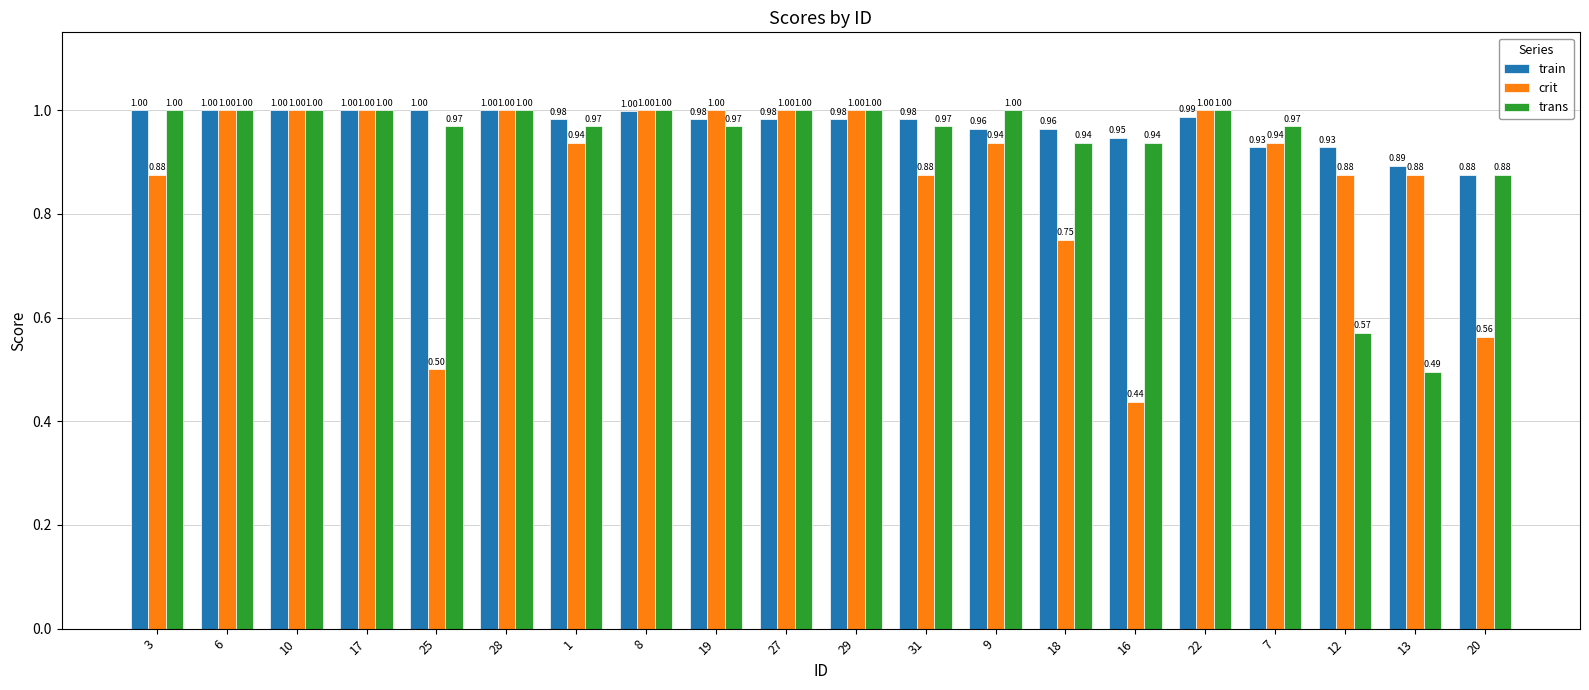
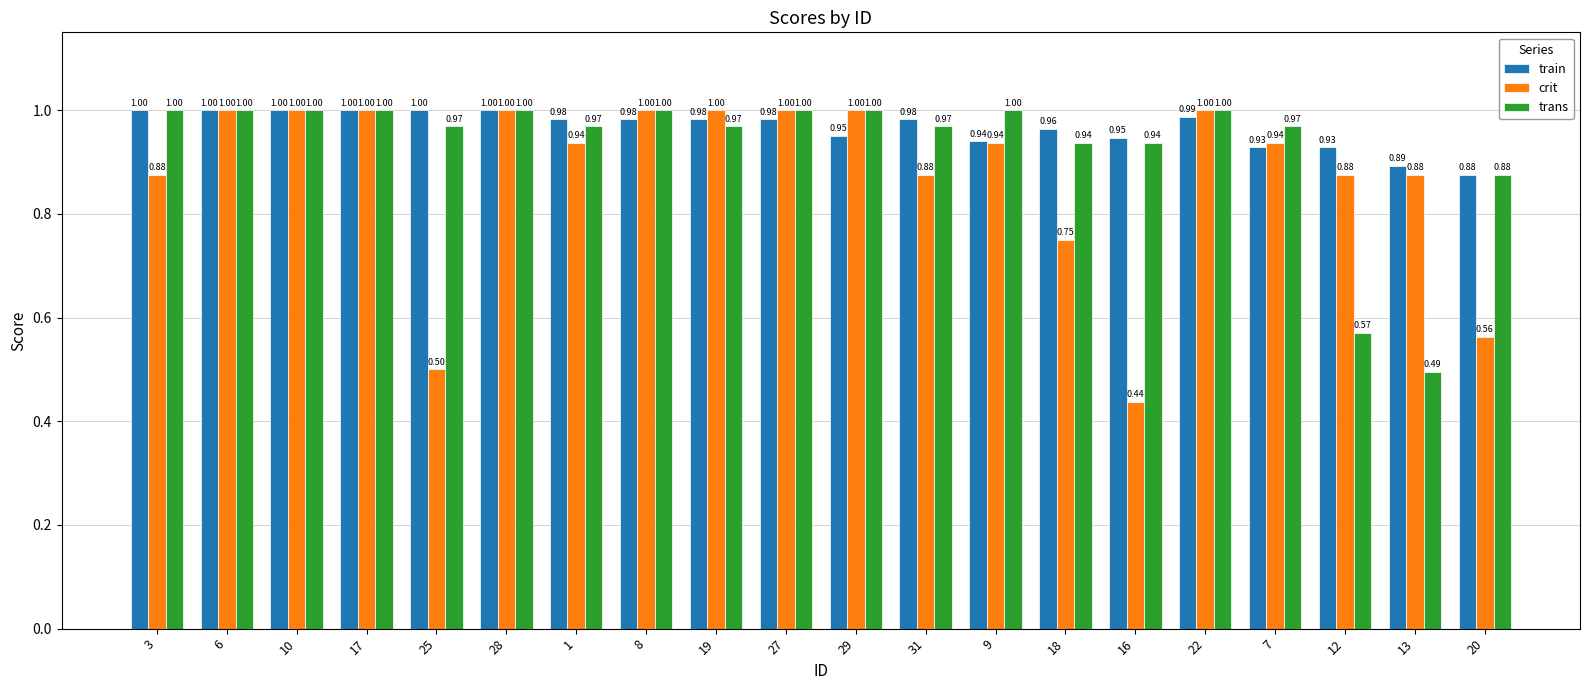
  {
    "train": {
      "3": 1.00,
      "6": 1.00,
      "10": 1.00,
      "17": 1.00,
      "25": 1.00,
      "28": 1.00,
      "1": 0.98,
-     "8": 1.00,
+     "8": 0.98,
      "19": 0.98,
      "27": 0.98,
-     "29": 0.98,
+     "29": 0.95,
      "31": 0.98,
-     "9": 0.96,
+     "9": 0.94,
      "18": 0.96,
      "16": 0.95,
      "22": 0.99,
      "7": 0.93,
      "12": 0.93,
      "13": 0.89,
      "20": 0.88
    },
    "crit": {
      "3": 0.88,
      "6": 1.00,
      "10": 1.00,
      "17": 1.00,
      "25": 0.50,
      "28": 1.00,
      "1": 0.94,
      "8": 1.00,
      "19": 1.00,
      "27": 1.00,
      "29": 1.00,
      "31": 0.88,
      "9": 0.94,
      "18": 0.75,
      "16": 0.44,
      "22": 1.00,
      "7": 0.94,
      "12": 0.88,
      "13": 0.88,
      "20": 0.56
    },
    "trans": {
      "3": 1.00,
      "6": 1.00,
      "10": 1.00,
      "17": 1.00,
      "25": 0.97,
      "28": 1.00,
      "1": 0.97,
      "8": 1.00,
      "19": 0.97,
      "27": 1.00,
      "29": 1.00,
      "31": 0.97,
      "9": 1.00,
      "18": 0.94,
      "16": 0.94,
      "22": 1.00,
      "7": 0.97,
      "12": 0.57,
      "13": 0.49,
      "20": 0.88
    }
  }
